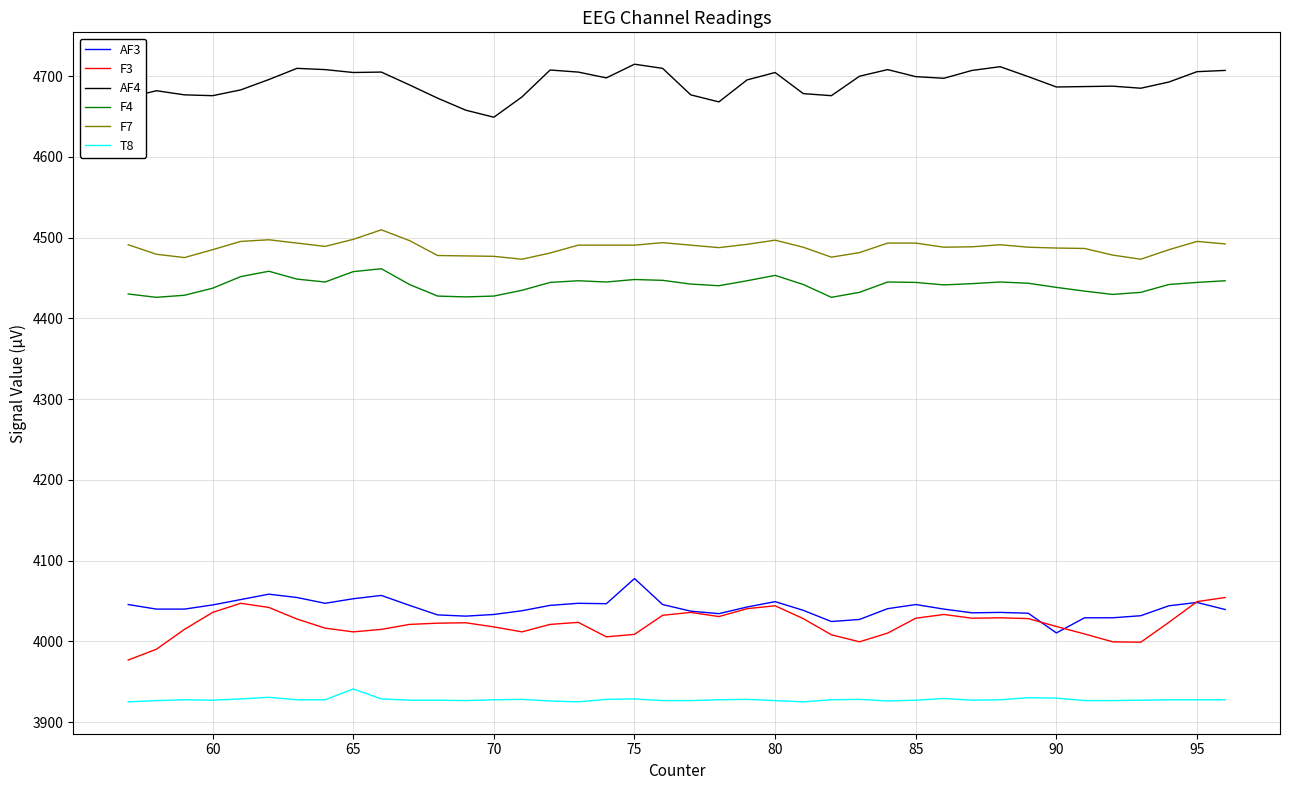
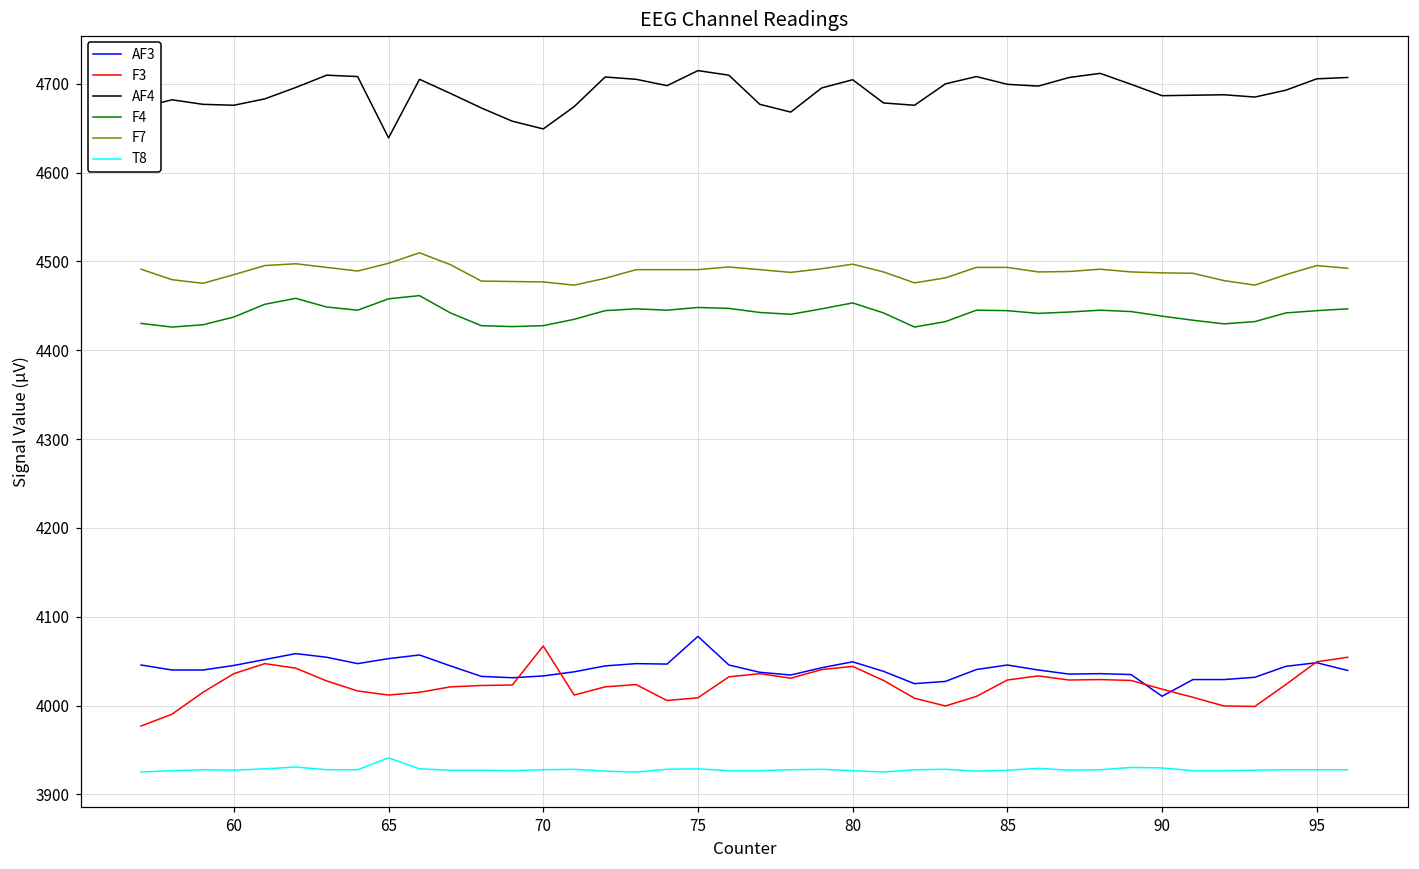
  {
    "AF3": {
      "60": 4050,
      "65": 4050,
      "70": 4030,
      "75": 4080,
      "80": 4050,
      "85": 4050,
      "90": 4010
    },
    "F3": {
      "60": 4040,
      "65": 4010,
-     "70": 4020,
+     "70": 4070,
      "75": 4010,
      "80": 4040,
      "85": 4030,
      "90": 4020
    },
    "AF4": {
      "60": 4680,
-     "65": 4700,
+     "65": 4640,
      "70": 4650,
      "75": 4710,
      "80": 4700,
      "85": 4700,
      "90": 4690,
      "95": 4710
    },
    "F4": {
      "60": 4440,
      "65": 4460,
      "70": 4430,
      "75": 4450,
      "80": 4450,
      "85": 4440,
      "90": 4440,
      "95": 4440
    },
    "F7": {
      "60": 4490,
      "65": 4500,
      "70": 4480,
      "75": 4490,
      "80": 4500,
      "85": 4490,
      "90": 4490,
      "95": 4500
    },
    "T8": {
      "60": 3930,
      "65": 3940,
      "70": 3930,
      "75": 3930,
      "80": 3930,
      "85": 3930,
      "90": 3930,
      "95": 3930
    }
  }
